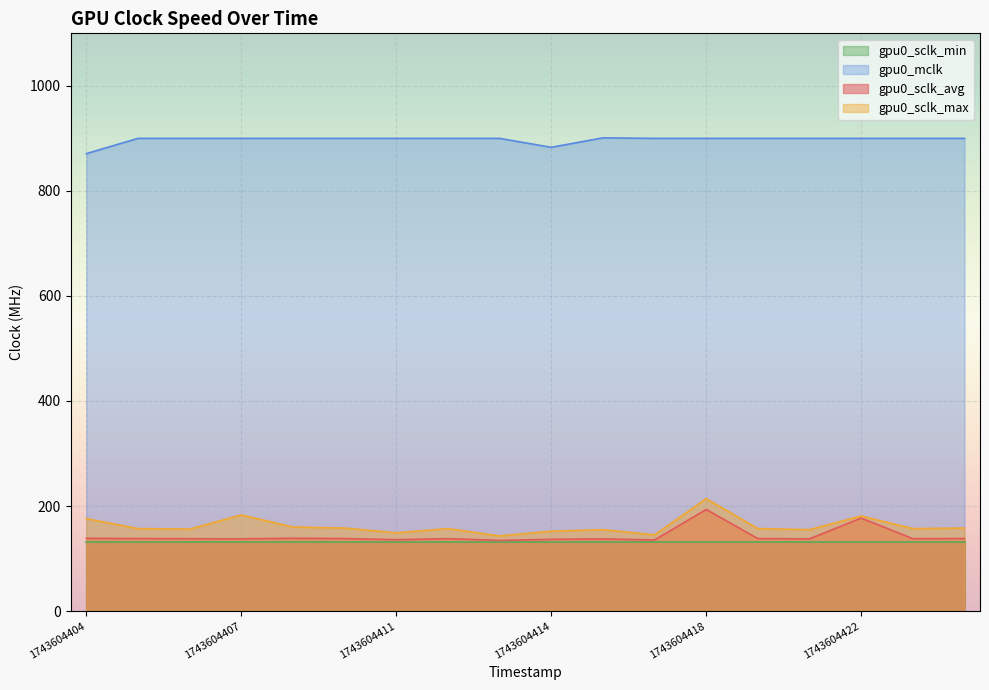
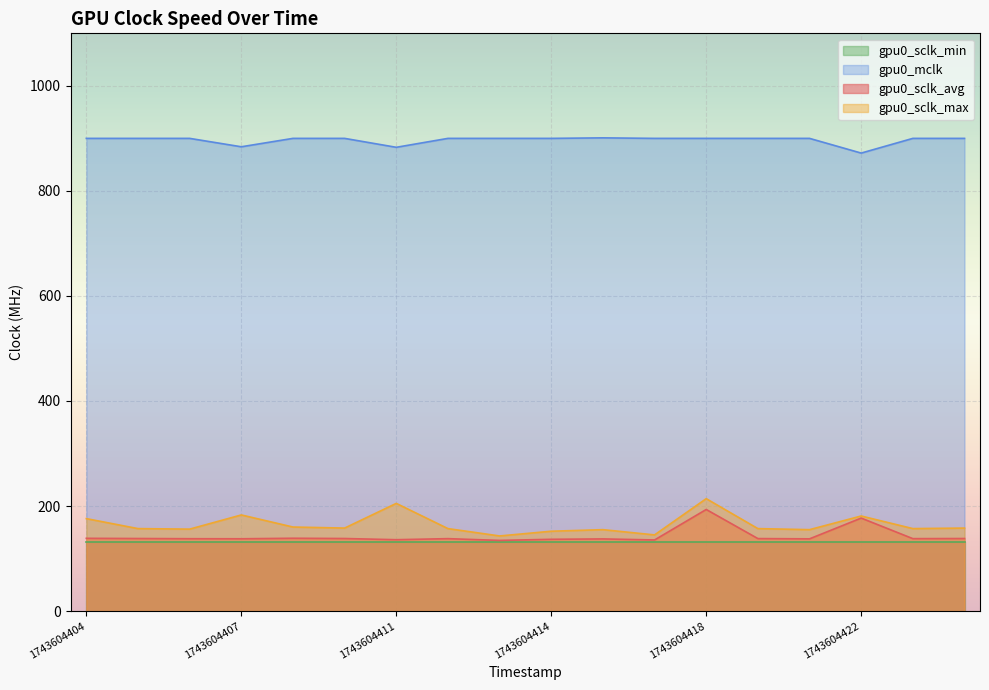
  {
    "gpu0_sclk_min": {
      "1743604404": 130,
      "1743604407": 130,
      "1743604411": 130,
      "1743604414": 130,
      "1743604418": 130,
      "1743604422": 130
    },
    "gpu0_mclk": {
-     "1743604404": 870,
-     "1743604407": 900,
-     "1743604411": 900,
-     "1743604414": 880,
+     "1743604404": 900,
+     "1743604407": 880,
+     "1743604411": 880,
+     "1743604414": 900,
      "1743604418": 900,
-     "1743604422": 900
+     "1743604422": 870
    },
    "gpu0_sclk_avg": {
      "1743604404": 140,
      "1743604407": 140,
      "1743604411": 140,
      "1743604414": 140,
      "1743604418": 190
    },
    "gpu0_sclk_max": {
      "1743604404": 180,
      "1743604407": 180,
-     "1743604411": 150,
+     "1743604411": 210,
      "1743604414": 150,
      "1743604418": 210
    }
  }
